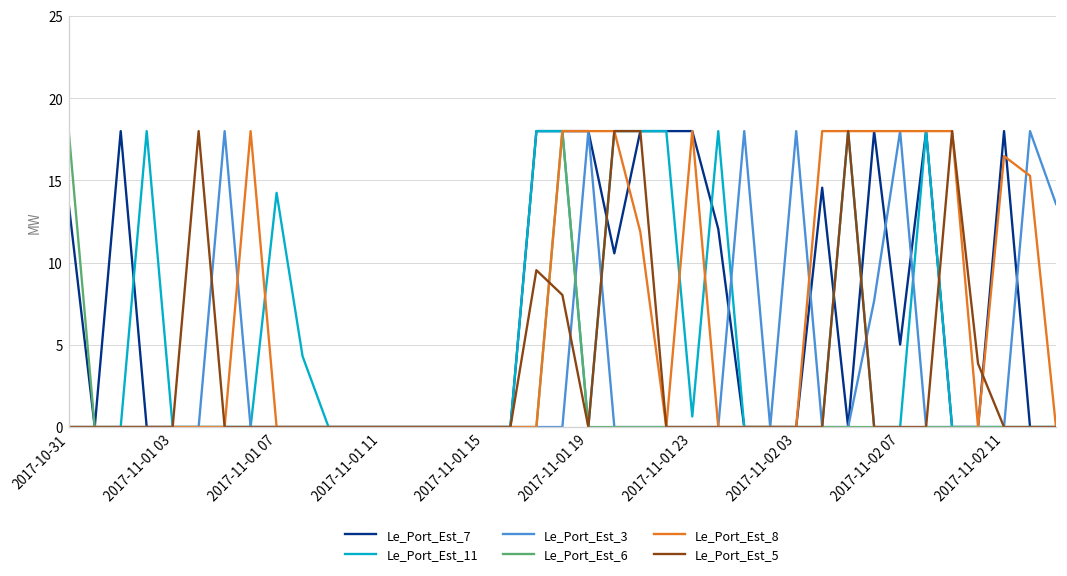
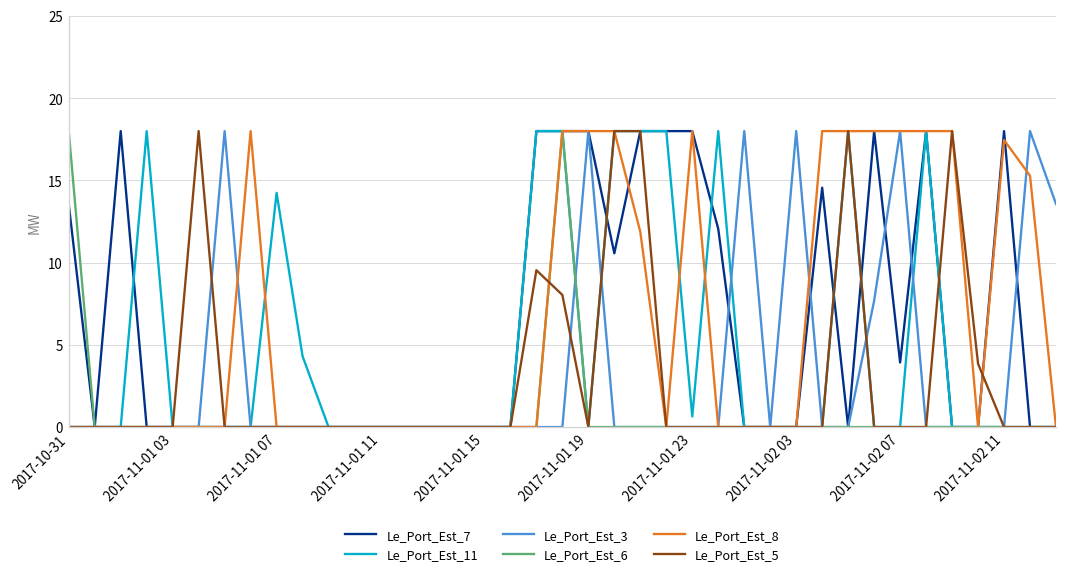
  {
    "Le_Port_Est_7": {
      "2017-10-31": 13.5,
-     "2017-11-02 07": 5.0,
+     "2017-11-02 07": 3.9,
      "2017-11-02 11": 18.0
    },
    "Le_Port_Est_11": {
      "2017-11-01 07": 14.2,
      "2017-11-01 23": 0.6
    },
    "Le_Port_Est_3": {
      "2017-11-02 03": 18.0
    },
    "Le_Port_Est_6": {
      "2017-10-31": 18.0
    },
    "Le_Port_Est_8": {
-     "2017-11-02 11": 16.5
+     "2017-11-02 11": 17.5
    }
  }
